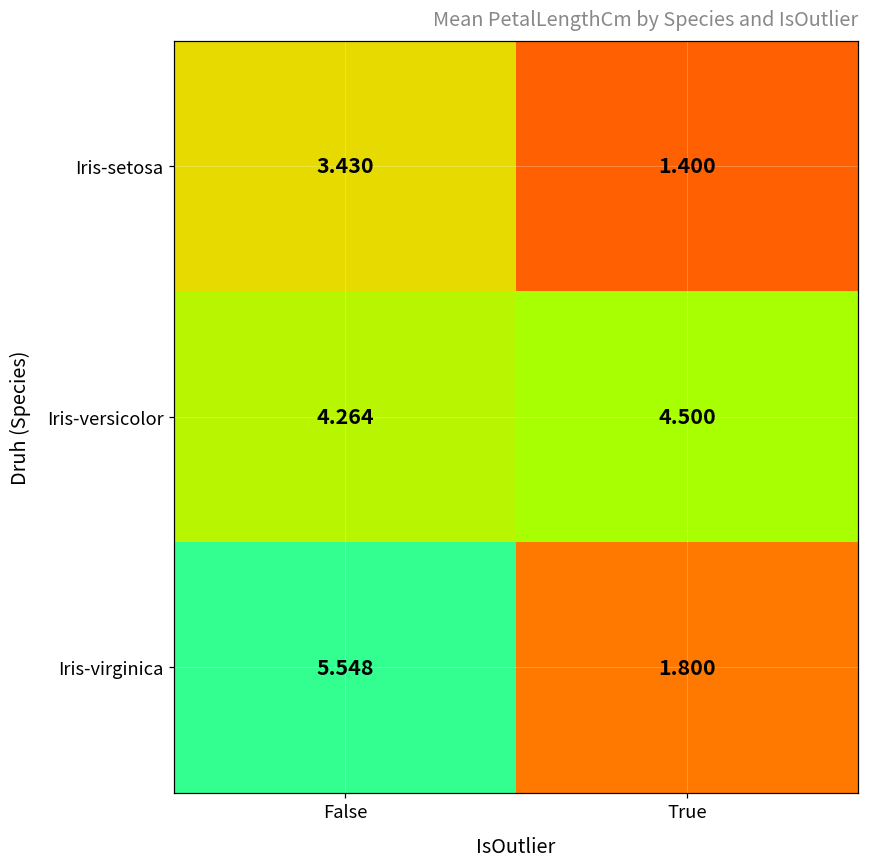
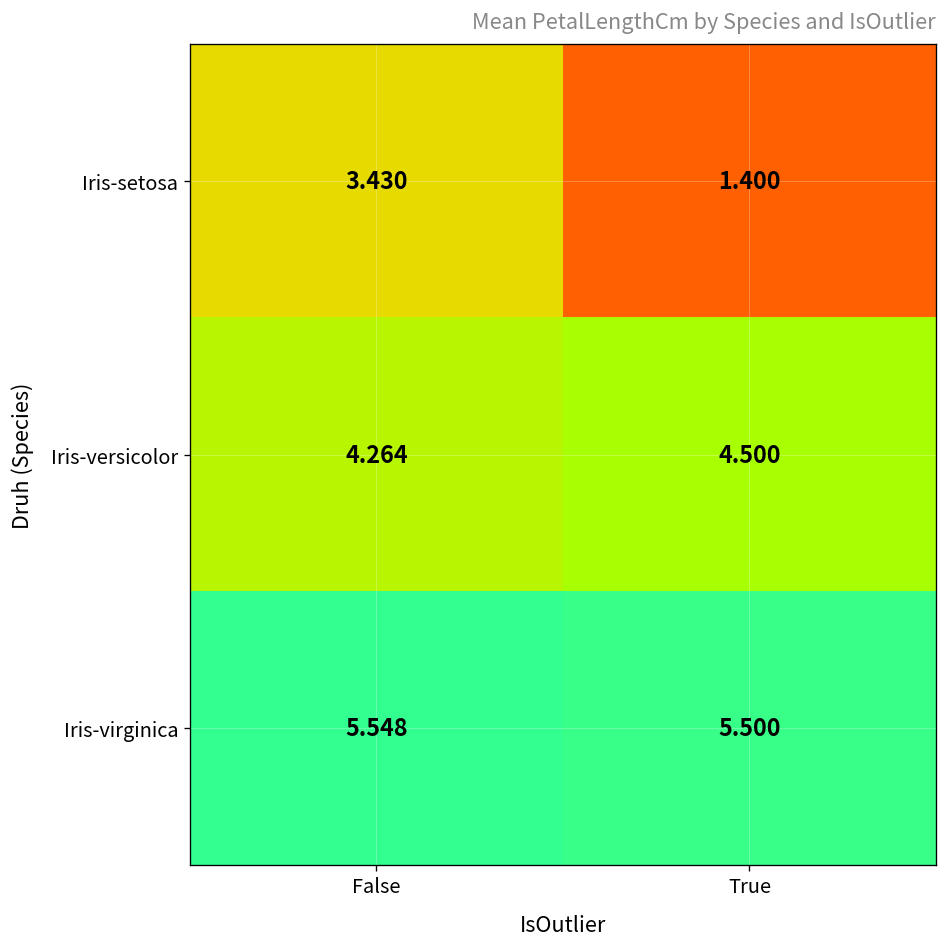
  {
    "Iris-setosa": {
      "False": 3.430,
      "True": 1.400
    },
    "Iris-versicolor": {
      "False": 4.264,
      "True": 4.500
    },
    "Iris-virginica": {
      "False": 5.548,
-     "True": 1.800
+     "True": 5.500
    }
  }
